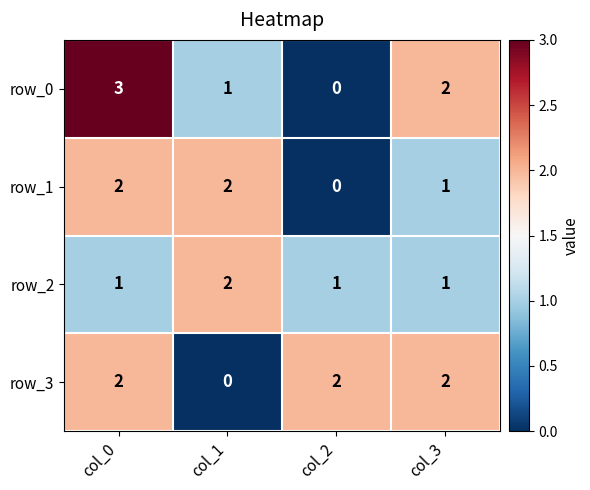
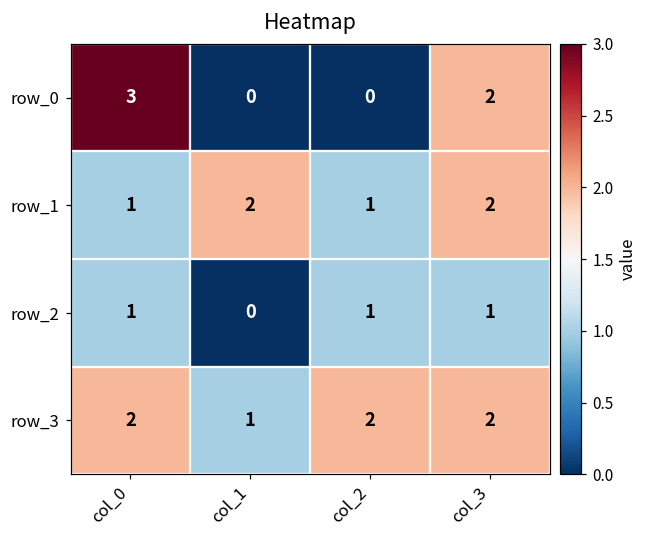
  {
    "row_0": {
      "col_0": 3,
-     "col_1": 1,
+     "col_1": 0,
      "col_2": 0,
      "col_3": 2
    },
    "row_1": {
-     "col_0": 2,
+     "col_0": 1,
      "col_1": 2,
-     "col_2": 0,
-     "col_3": 1
+     "col_2": 1,
+     "col_3": 2
    },
    "row_2": {
      "col_0": 1,
-     "col_1": 2,
+     "col_1": 0,
      "col_2": 1,
      "col_3": 1
    },
    "row_3": {
      "col_0": 2,
-     "col_1": 0,
+     "col_1": 1,
      "col_2": 2,
      "col_3": 2
    }
  }
